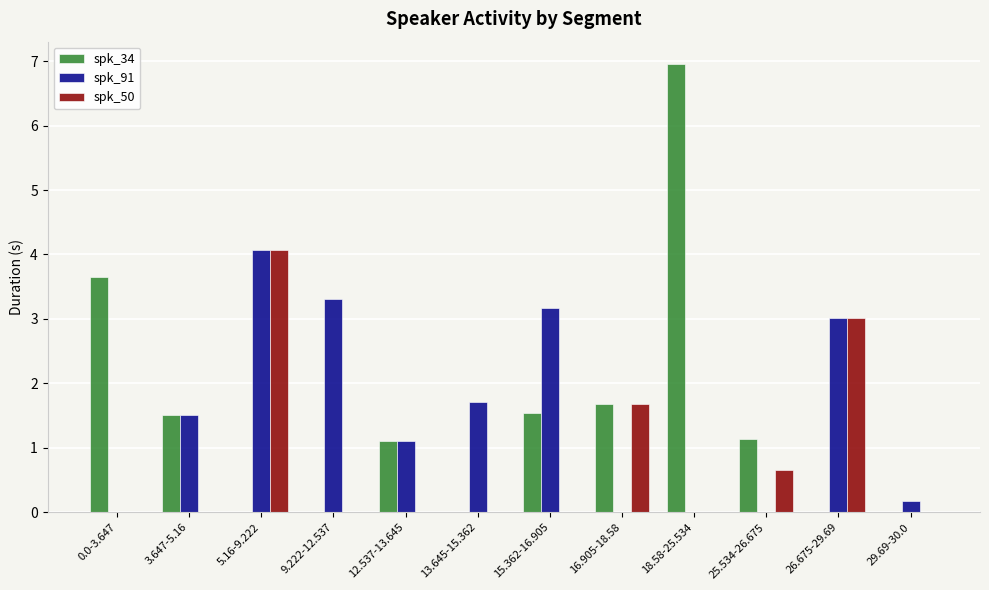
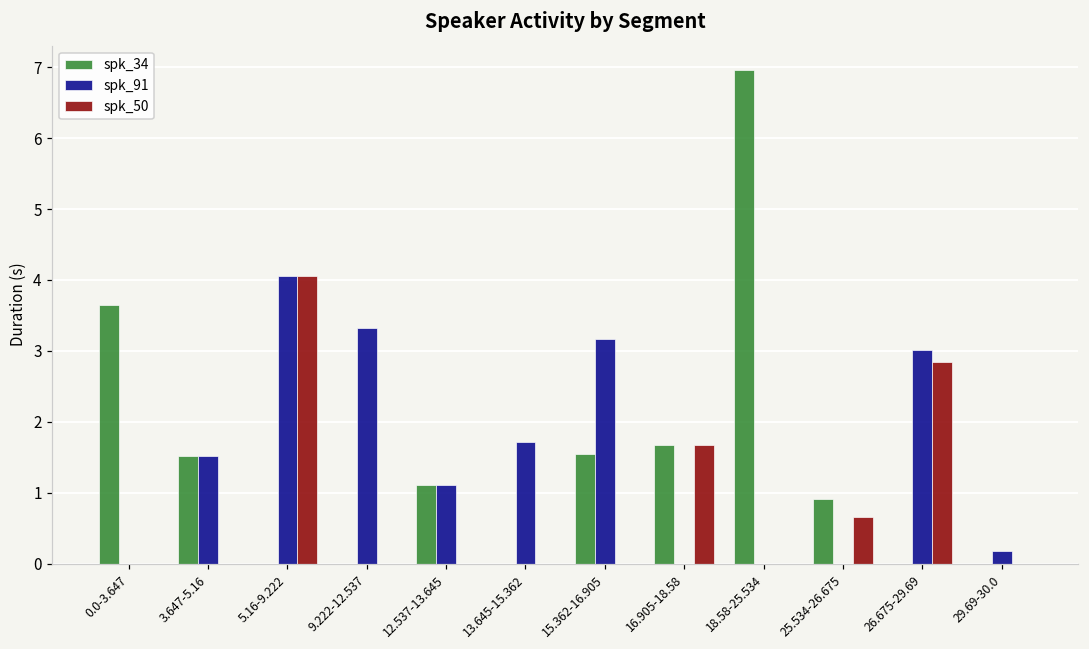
  {
    "spk_34": {
      "0.0-3.647": 3.6,
      "3.647-5.16": 1.5,
      "5.16-9.222": 0.0,
      "9.222-12.537": 0.0,
      "12.537-13.645": 1.1,
      "13.645-15.362": 0.0,
      "15.362-16.905": 1.5,
      "16.905-18.58": 1.7,
      "18.58-25.534": 7.0,
-     "25.534-26.675": 1.1,
+     "25.534-26.675": 0.9,
      "26.675-29.69": 0.0,
      "29.69-30.0": 0.0
    },
    "spk_91": {
      "0.0-3.647": 0.0,
      "3.647-5.16": 1.5,
      "5.16-9.222": 4.1,
      "9.222-12.537": 3.3,
      "12.537-13.645": 1.1,
      "13.645-15.362": 1.7,
      "15.362-16.905": 3.2,
      "16.905-18.58": 0.0,
      "18.58-25.534": 0.0,
      "25.534-26.675": 0.0,
      "26.675-29.69": 3.0,
      "29.69-30.0": 0.2
    },
    "spk_50": {
      "0.0-3.647": 0.0,
      "3.647-5.16": 0.0,
      "5.16-9.222": 4.1,
      "9.222-12.537": 0.0,
      "12.537-13.645": 0.0,
      "13.645-15.362": 0.0,
      "15.362-16.905": 0.0,
      "16.905-18.58": 1.7,
      "18.58-25.534": 0.0,
      "25.534-26.675": 0.7,
-     "26.675-29.69": 3.0,
+     "26.675-29.69": 2.8,
      "29.69-30.0": 0.0
    }
  }
